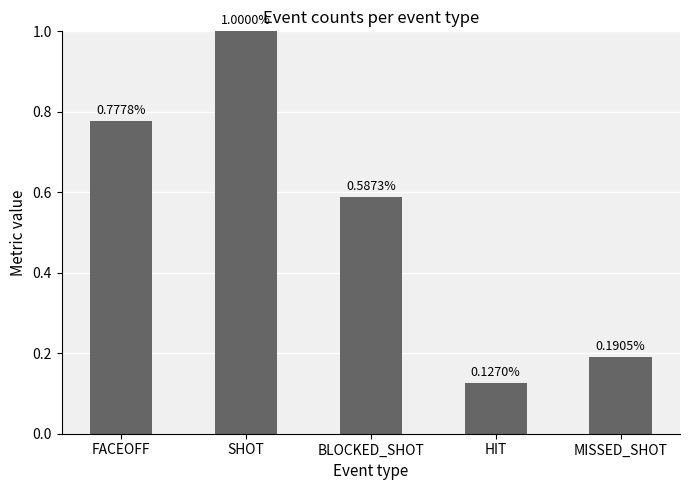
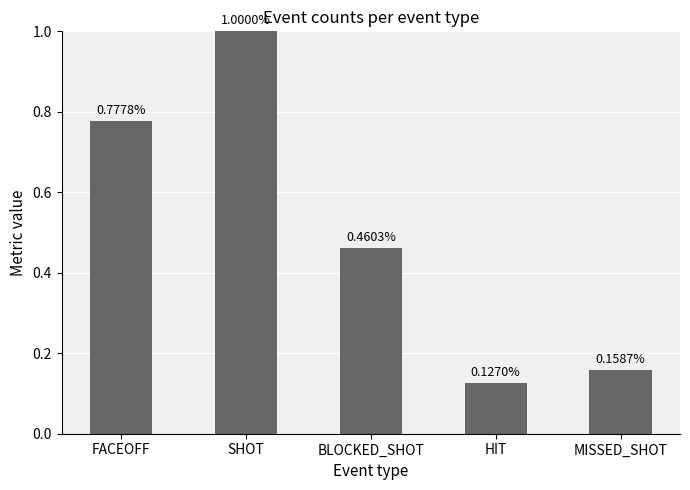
  {
    "FACEOFF": "0.7778%",
    "SHOT": "1.0000%",
-   "BLOCKED_SHOT": "0.5873%",
+   "BLOCKED_SHOT": "0.4603%",
    "HIT": "0.1270%",
-   "MISSED_SHOT": "0.1905%"
+   "MISSED_SHOT": "0.1587%"
  }
